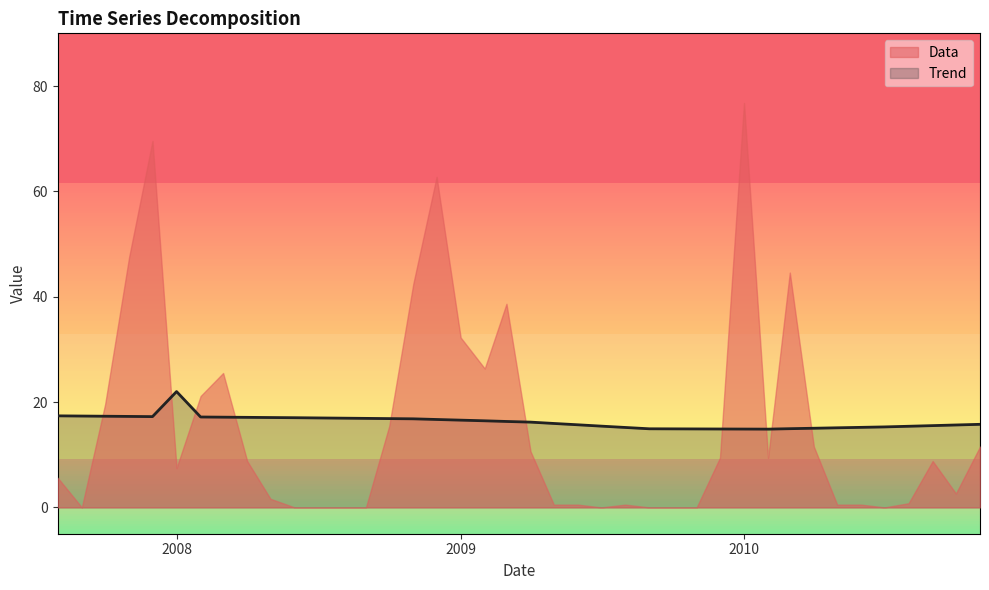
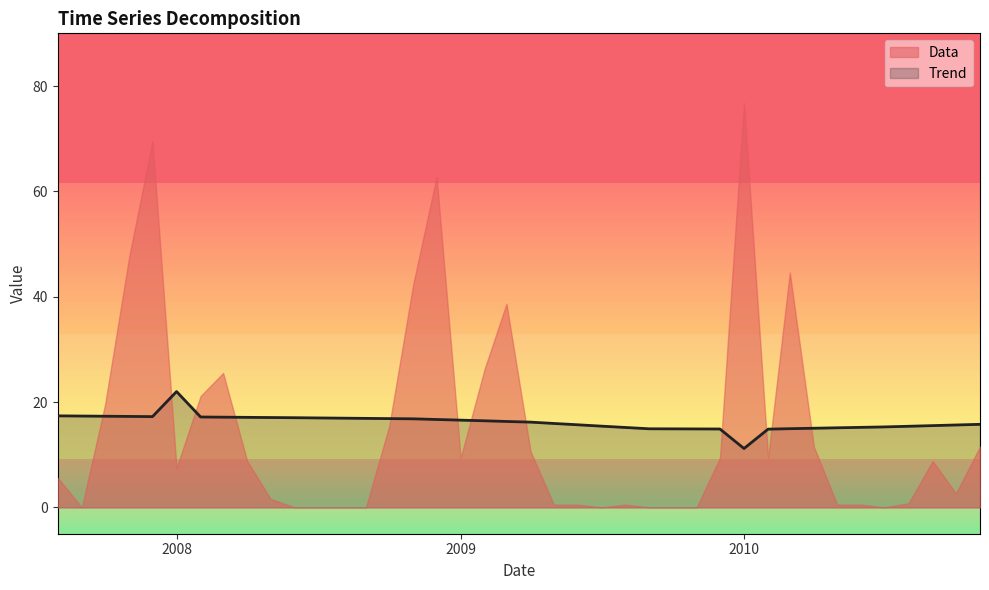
  {
    "Data": {
      "2008": 7,
-     "2009": 32,
+     "2009": 9,
      "2010": 77
    },
    "Trend": {
      "2008": 22,
      "2009": 17,
-     "2010": 15
+     "2010": 11
    }
  }
